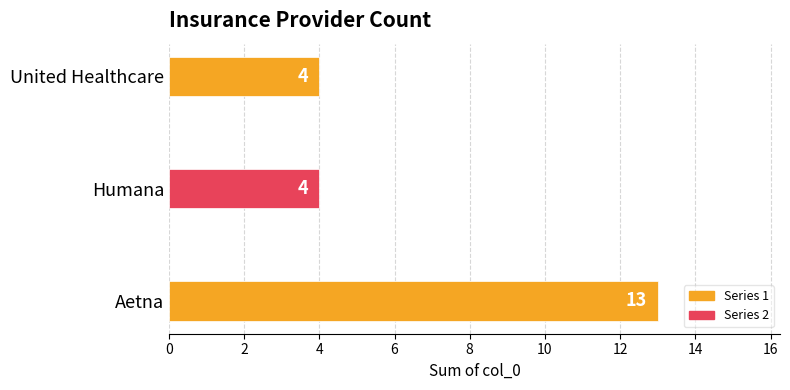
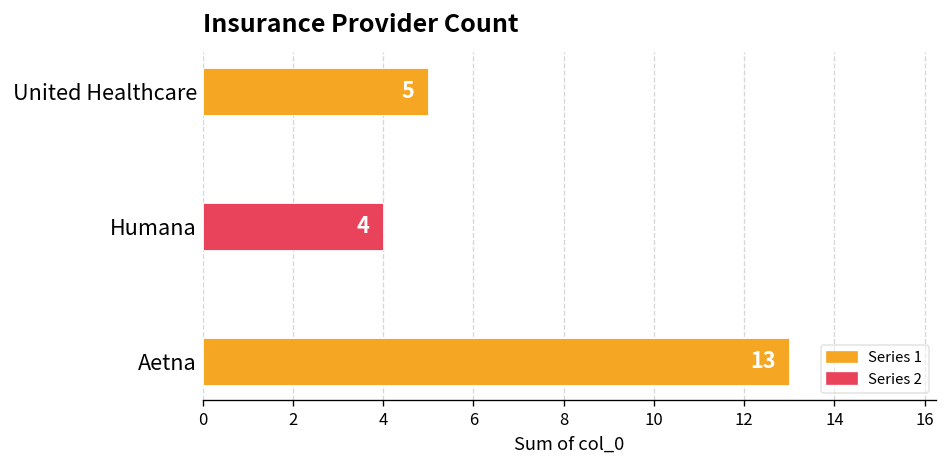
  {
-   "United Healthcare": 4,
+   "United Healthcare": 5,
    "Humana": 4,
    "Aetna": 13
  }
